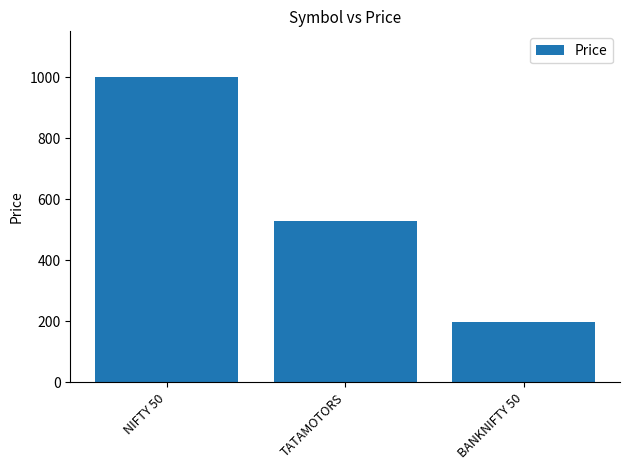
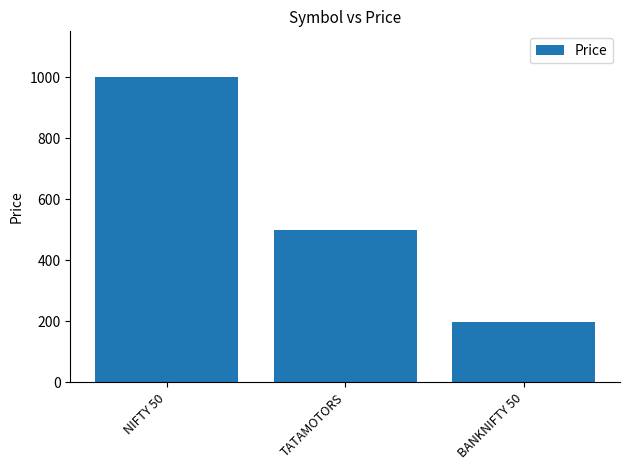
  {
    "NIFTY 50": 1000,
-   "TATAMOTORS": 530,
+   "TATAMOTORS": 500,
    "BANKNIFTY 50": 200
  }
